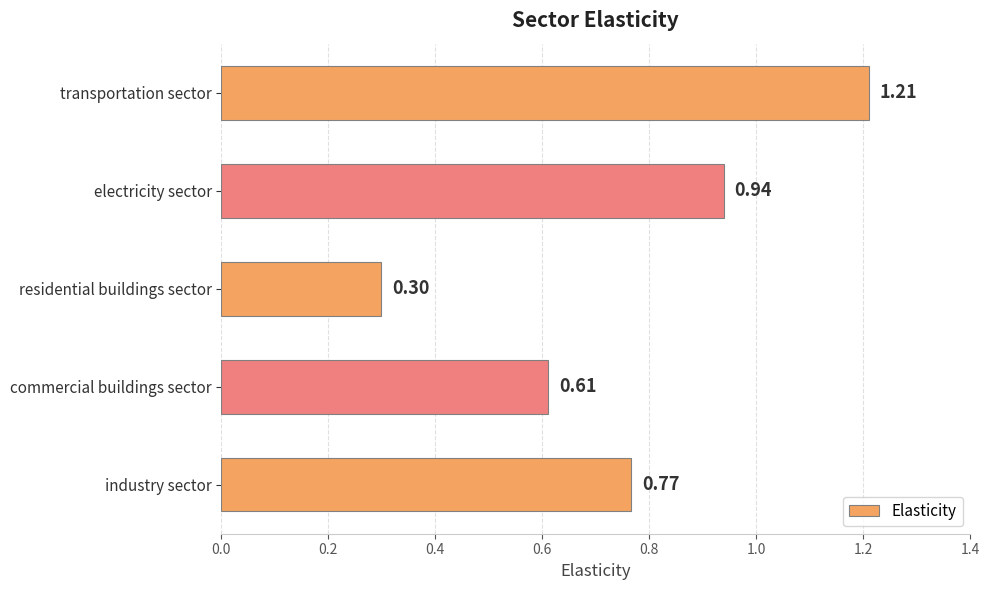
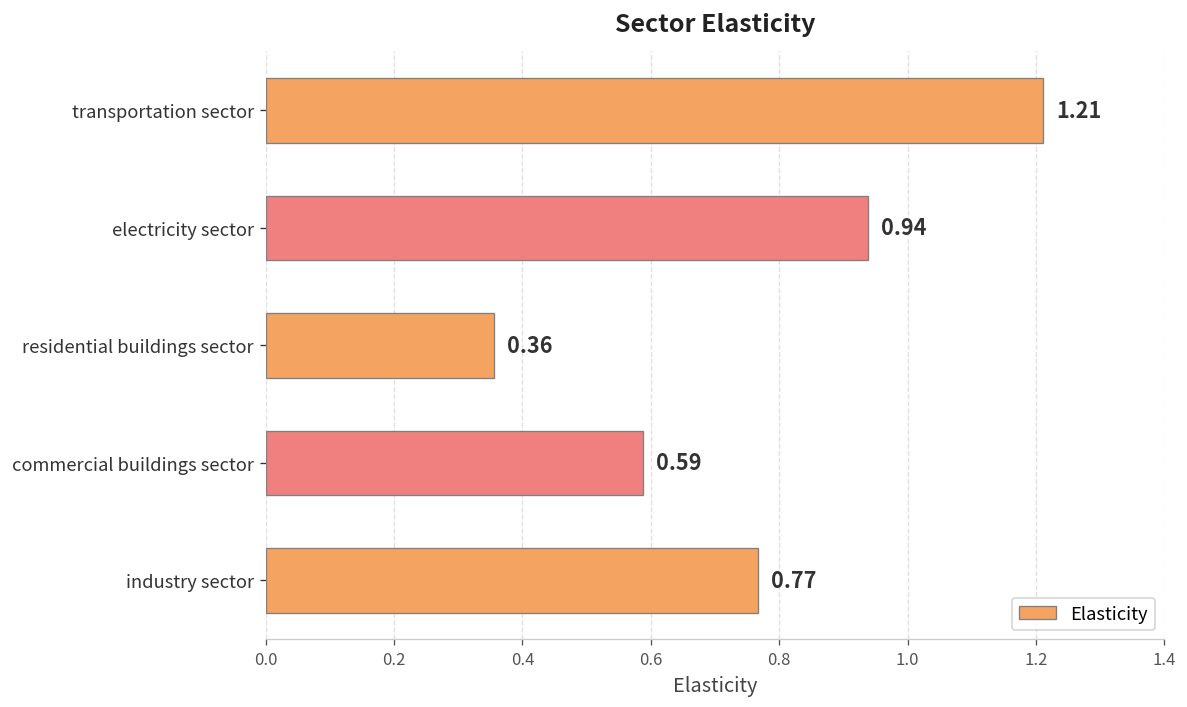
  {
    "transportation sector": 1.21,
    "electricity sector": 0.94,
-   "residential buildings sector": 0.30,
-   "commercial buildings sector": 0.61,
+   "residential buildings sector": 0.36,
+   "commercial buildings sector": 0.59,
    "industry sector": 0.77
  }
